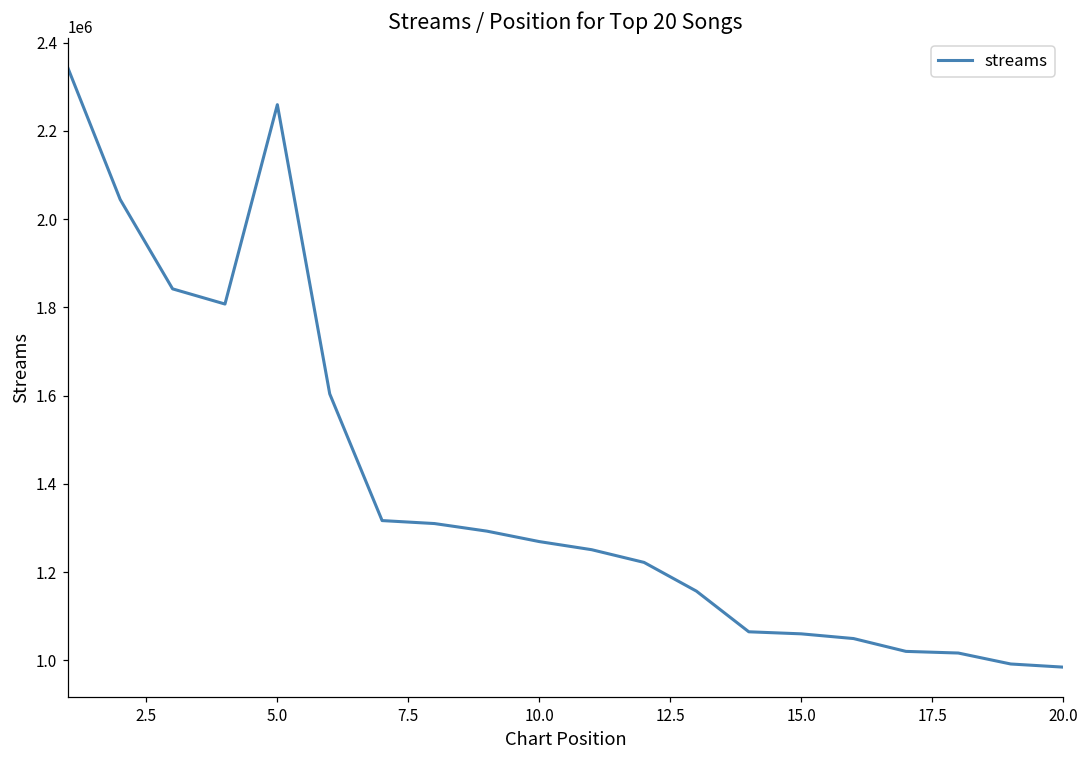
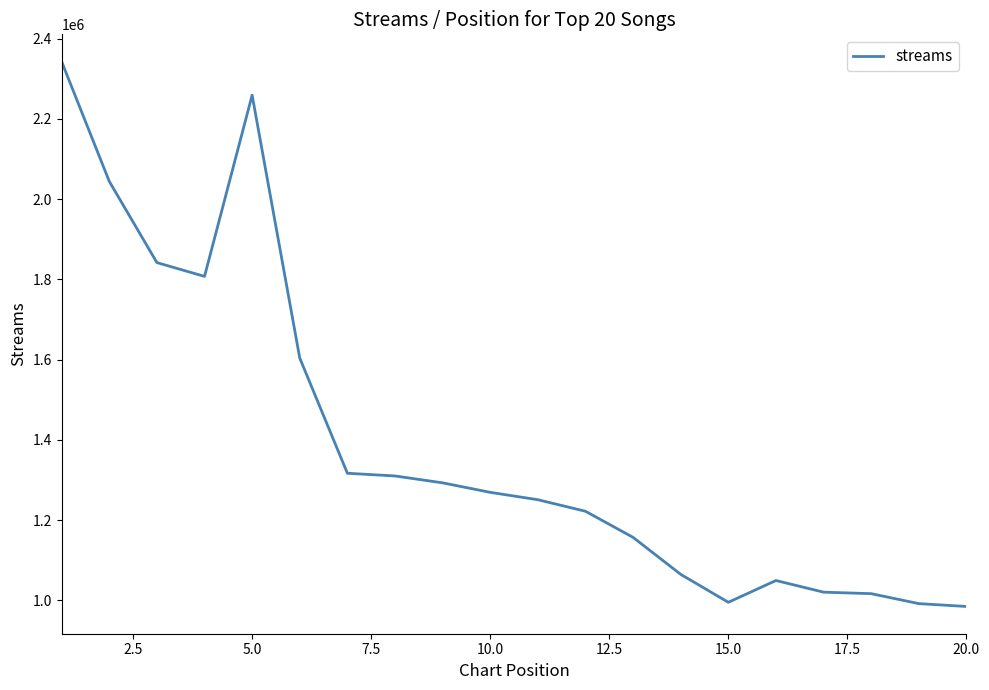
  {
    "5.0": 2260000,
    "10.0": 1270000,
-   "15.0": 1060000,
+   "15.0": 1000000,
    "20.0": 980000
  }
